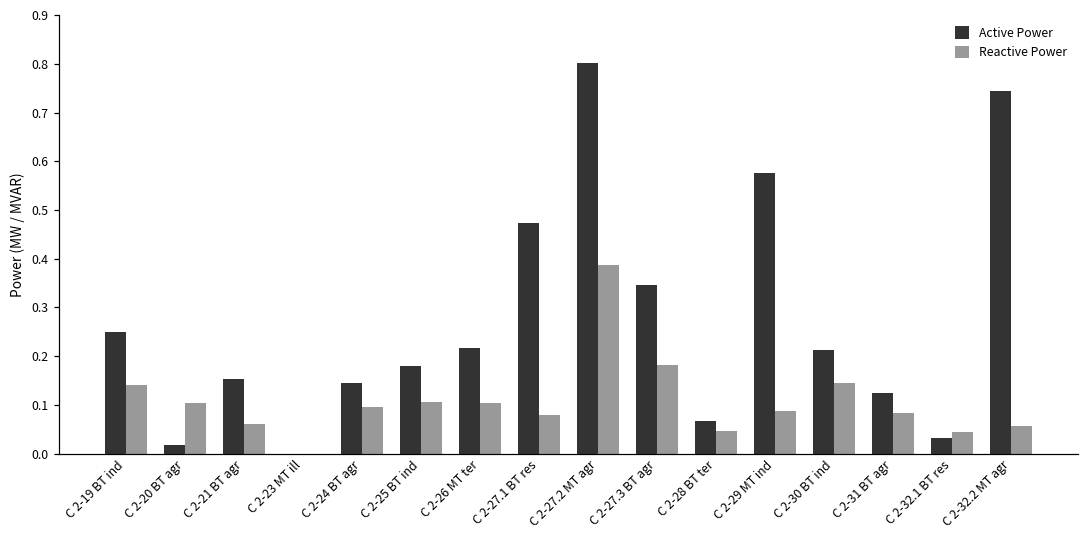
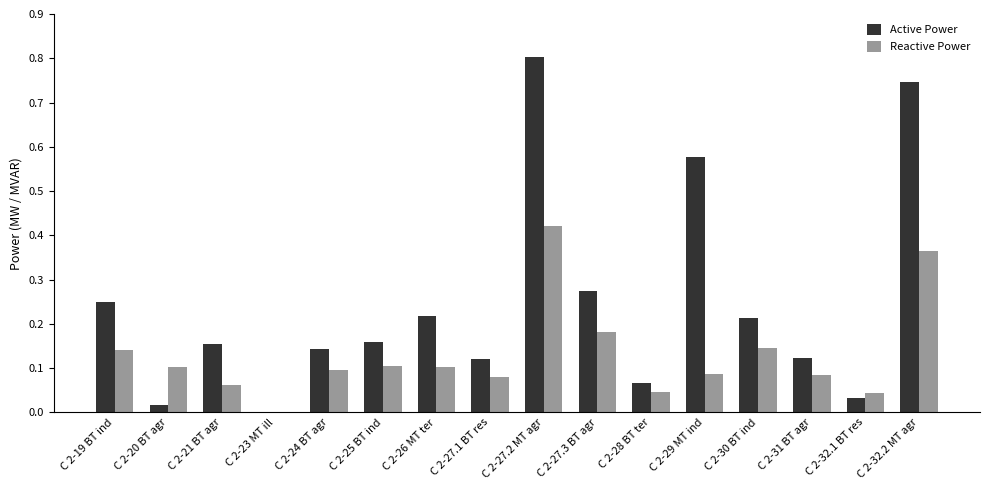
  {
    "Active Power": {
      "C 2-19 BT ind": 0.25,
      "C 2-20 BT agr": 0.02,
      "C 2-21 BT agr": 0.15,
      "C 2-23 MT ill": 0.00,
      "C 2-24 BT agr": 0.14,
-     "C 2-25 BT ind": 0.18,
+     "C 2-25 BT ind": 0.16,
      "C 2-26 MT ter": 0.22,
-     "C 2-27.1 BT res": 0.47,
+     "C 2-27.1 BT res": 0.12,
      "C 2-27.2 MT agr": 0.80,
-     "C 2-27.3 BT agr": 0.35,
+     "C 2-27.3 BT agr": 0.27,
      "C 2-28 BT ter": 0.07,
      "C 2-29 MT ind": 0.58,
      "C 2-30 BT ind": 0.21,
      "C 2-31 BT agr": 0.12,
      "C 2-32.1 BT res": 0.03,
      "C 2-32.2 MT agr": 0.75
    },
    "Reactive Power": {
      "C 2-19 BT ind": 0.14,
      "C 2-20 BT agr": 0.10,
      "C 2-21 BT agr": 0.06,
      "C 2-23 MT ill": 0.00,
      "C 2-24 BT agr": 0.10,
      "C 2-25 BT ind": 0.11,
      "C 2-26 MT ter": 0.10,
      "C 2-27.1 BT res": 0.08,
-     "C 2-27.2 MT agr": 0.39,
+     "C 2-27.2 MT agr": 0.42,
      "C 2-27.3 BT agr": 0.18,
      "C 2-28 BT ter": 0.05,
      "C 2-29 MT ind": 0.09,
      "C 2-30 BT ind": 0.15,
      "C 2-31 BT agr": 0.08,
      "C 2-32.1 BT res": 0.04,
-     "C 2-32.2 MT agr": 0.06
+     "C 2-32.2 MT agr": 0.37
    }
  }
